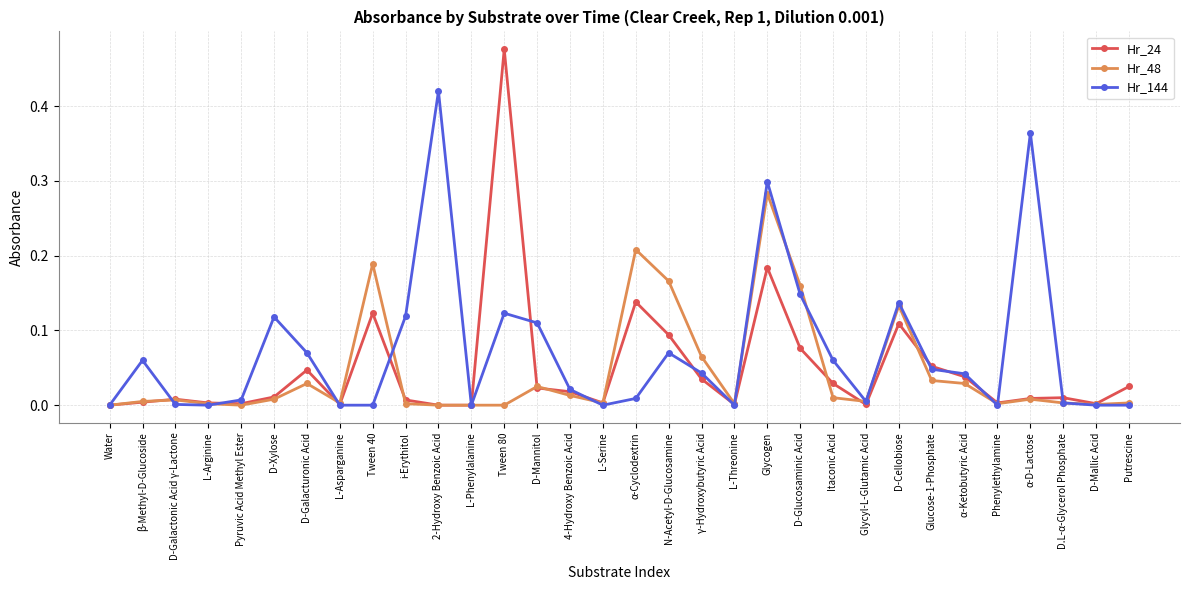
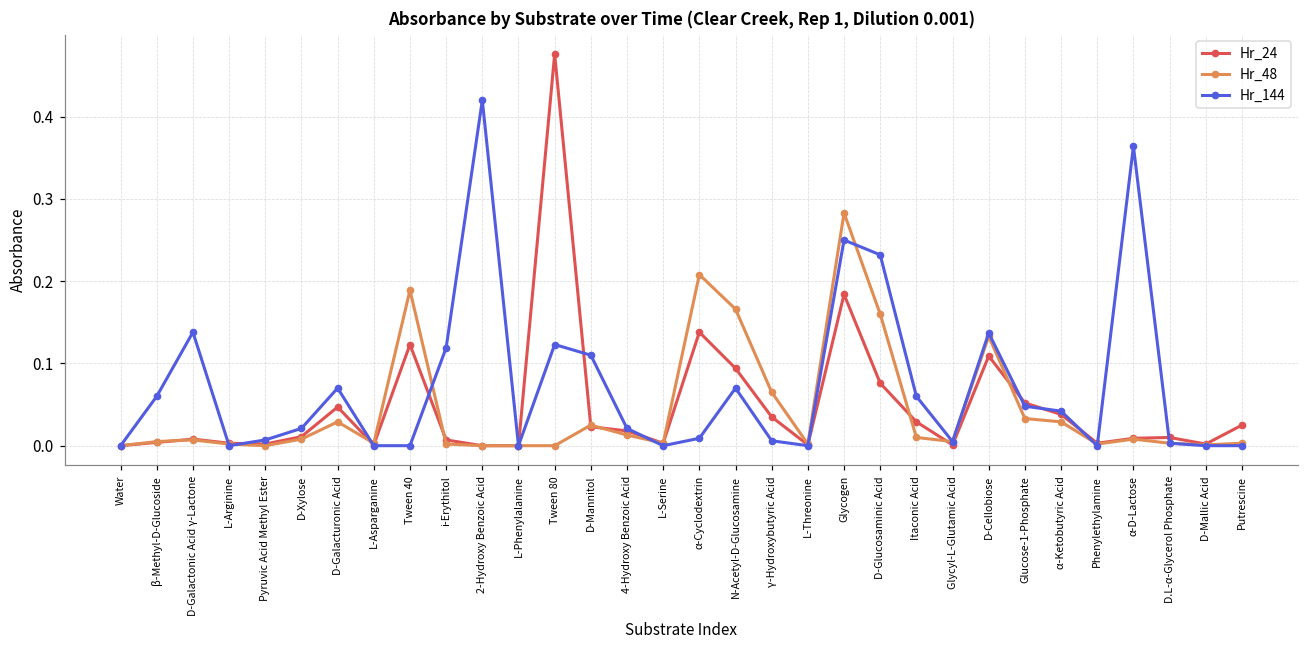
  {
    "Hr_144": {
      "β-Methyl-D-Glucoside": 0.06,
-     "D-Galactonic Acid γ-Lactone": 0.00,
+     "D-Galactonic Acid γ-Lactone": 0.14,
      "Pyruvic Acid Methyl Ester": 0.01,
-     "D-Xylose": 0.12,
+     "D-Xylose": 0.02,
      "D-Galacturonic Acid": 0.07,
      "Tween 40": 0.00,
      "i-Erythitol": 0.12,
      "2-Hydroxy Benzoic Acid": 0.42,
      "Tween 80": 0.12,
      "D-Mannitol": 0.11,
      "α-Cyclodextrin": 0.01,
      "N-Acetyl-D-Glucosamine": 0.07,
-     "γ-Hydroxybutyric Acid": 0.04,
-     "Glycogen": 0.30,
-     "D-Glucosaminic Acid": 0.15,
+     "γ-Hydroxybutyric Acid": 0.01,
+     "Glycogen": 0.25,
+     "D-Glucosaminic Acid": 0.23,
      "Itaconic Acid": 0.06,
      "D-Cellobiose": 0.14,
      "Glucose-1-Phosphate": 0.05,
      "α-Ketobutyric Acid": 0.04,
      "α-D-Lactose": 0.36
    }
  }
